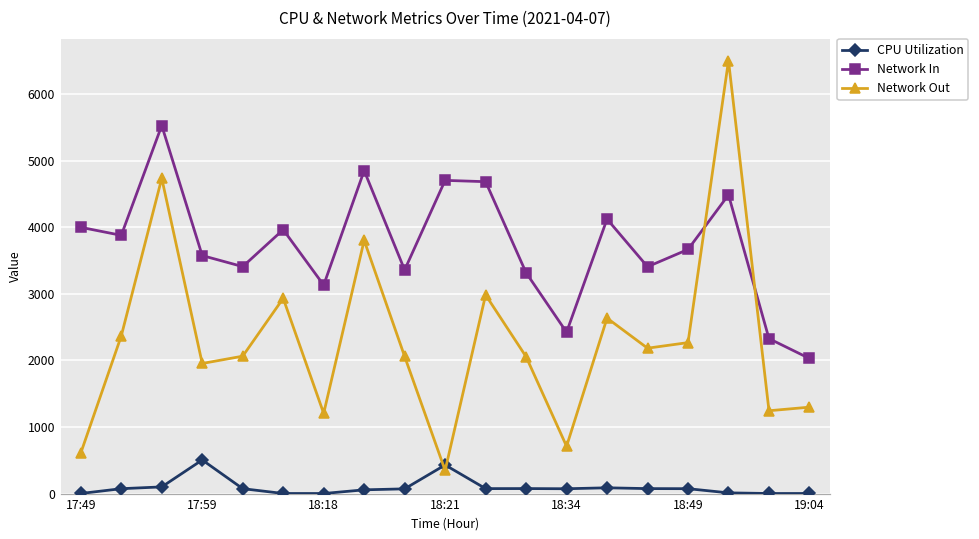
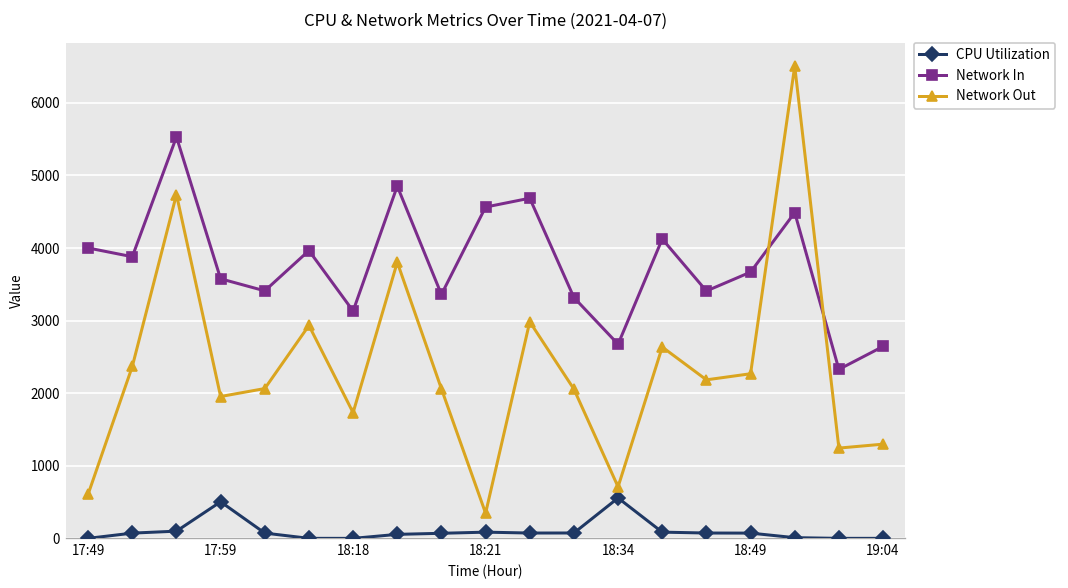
  {
    "CPU Utilization": {
      "17:49": 0,
      "17:59": 500,
      "18:18": 0,
-     "18:21": 400,
-     "18:34": 100,
+     "18:21": 100,
+     "18:34": 600,
      "18:49": 100,
      "19:04": 0
    },
    "Network In": {
      "17:49": 4000,
      "17:59": 3600,
      "18:18": 3100,
-     "18:21": 4700,
-     "18:34": 2400,
+     "18:21": 4600,
+     "18:34": 2700,
      "18:49": 3700,
-     "19:04": 2000
+     "19:04": 2600
    },
    "Network Out": {
      "17:49": 600,
      "17:59": 2000,
-     "18:18": 1200,
+     "18:18": 1700,
      "18:21": 300,
      "18:34": 700,
      "18:49": 2300,
      "19:04": 1300
    }
  }
